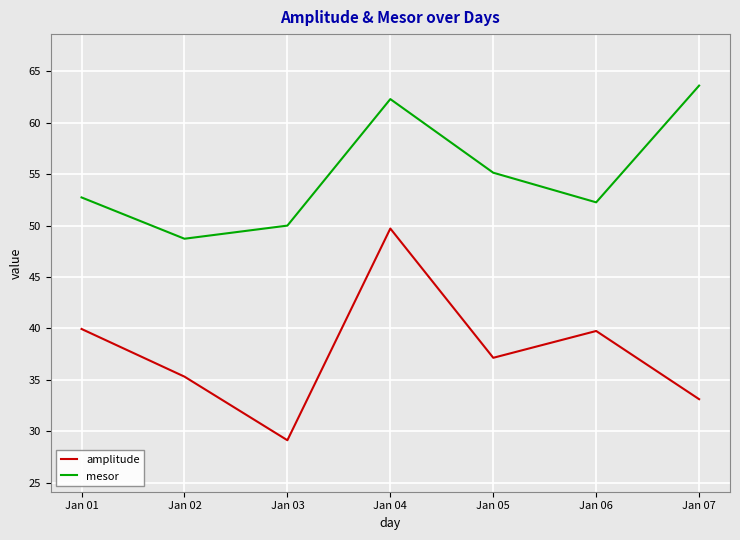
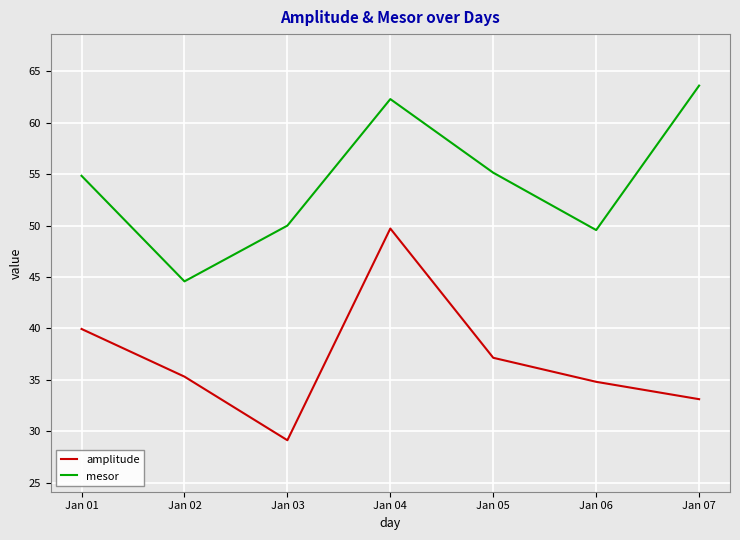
  {
    "amplitude": {
      "Jan 01": 40.0,
      "Jan 02": 35.3,
      "Jan 03": 29.1,
      "Jan 04": 49.7,
      "Jan 05": 37.2,
-     "Jan 06": 39.8,
+     "Jan 06": 34.8,
      "Jan 07": 33.1
    },
    "mesor": {
-     "Jan 01": 52.7,
-     "Jan 02": 48.7,
+     "Jan 01": 54.8,
+     "Jan 02": 44.6,
      "Jan 03": 50.0,
      "Jan 04": 62.3,
      "Jan 05": 55.1,
-     "Jan 06": 52.3,
+     "Jan 06": 49.6,
      "Jan 07": 63.6
    }
  }
